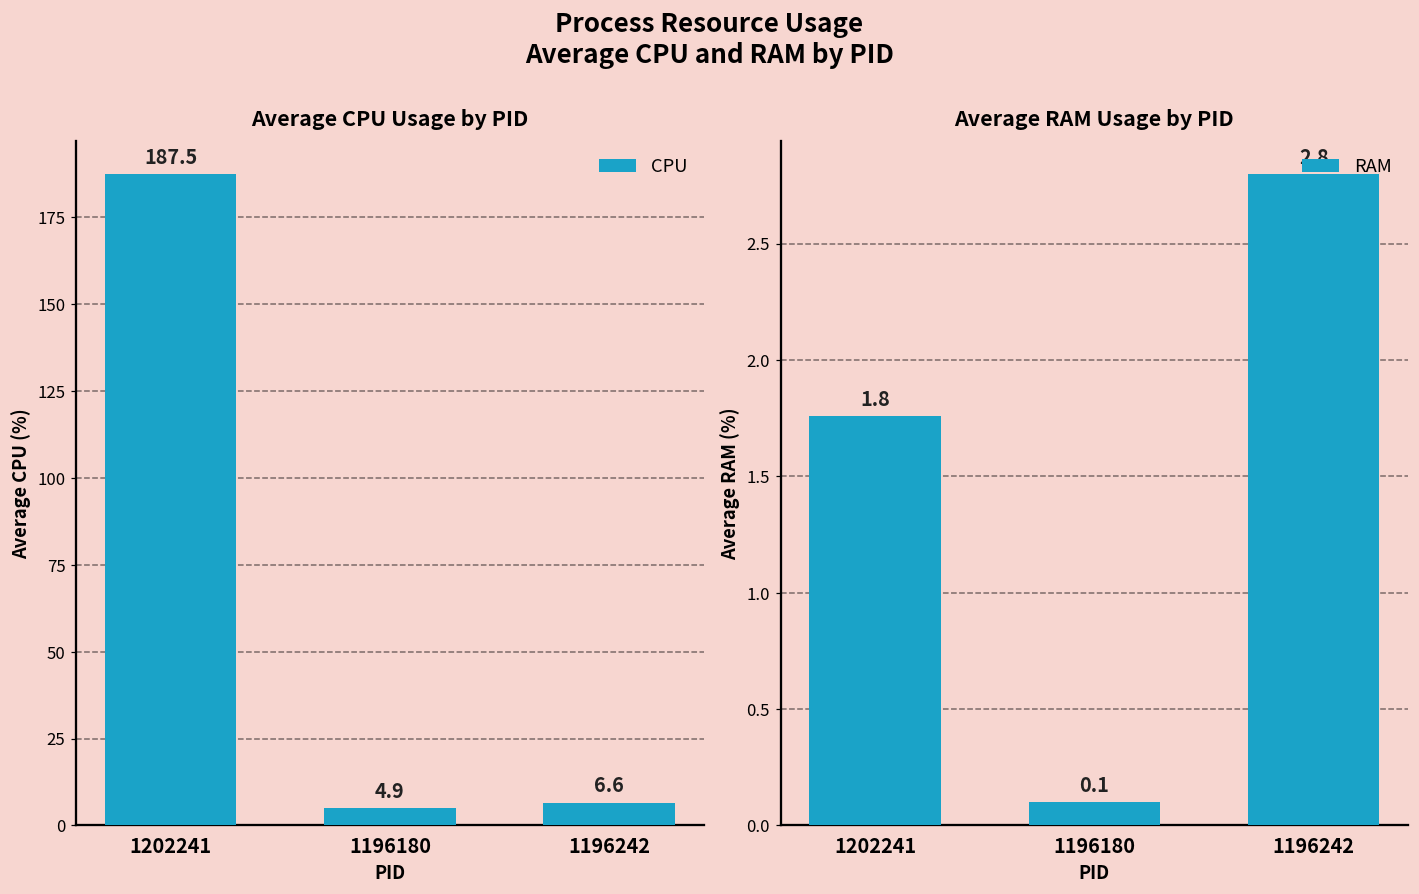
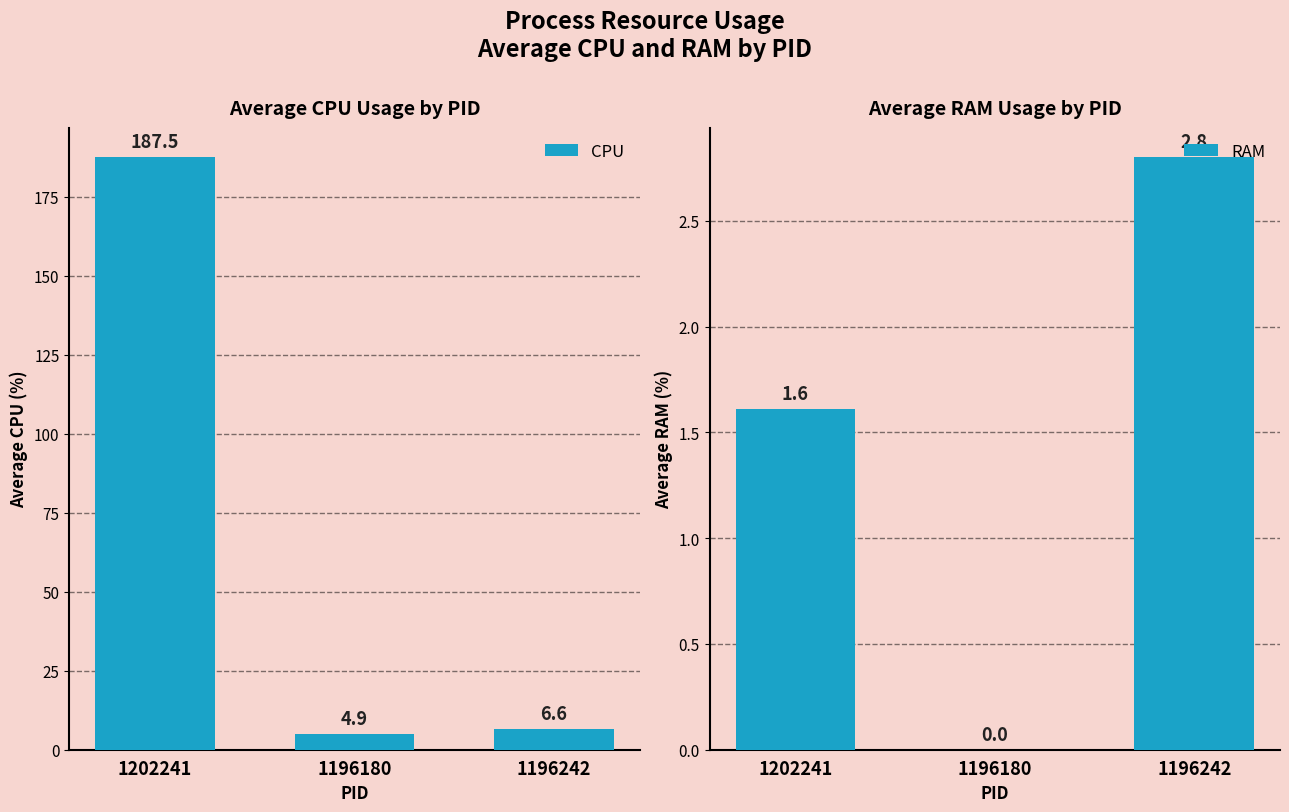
  {
    "Average CPU Usage by PID": {
      "1202241": 187.5,
      "1196180": 4.9,
      "1196242": 6.6
    },
    "Average RAM Usage by PID": {
-     "1202241": 1.8,
-     "1196180": 0.1,
+     "1202241": 1.6,
+     "1196180": 0.0,
      "1196242": 2.8
    }
  }
